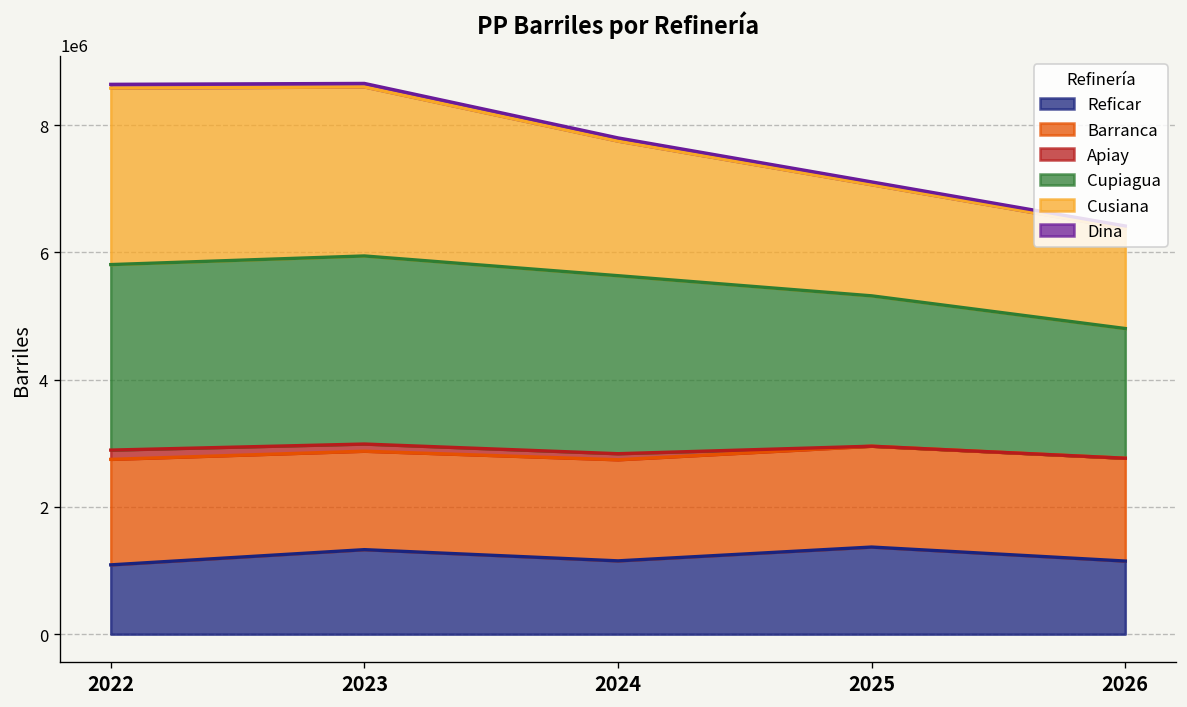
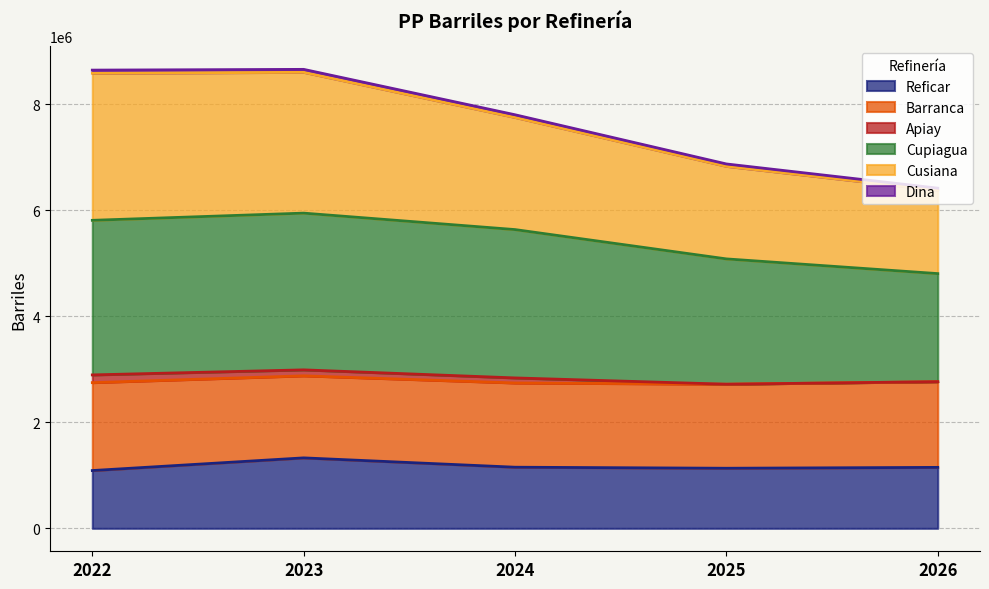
  {
    "Reficar": {
      "2022": 1100000,
      "2023": 1300000,
      "2024": 1200000,
-     "2025": 1400000,
+     "2025": 1100000,
      "2026": 1100000
    },
    "Barranca": {
      "2022": 1700000,
      "2023": 1500000,
      "2024": 1600000
    },
    "Apiay": {
      "2022": 100000,
      "2023": 100000,
      "2024": 100000
    },
    "Cupiagua": {
      "2022": 2900000,
      "2023": 3000000,
      "2024": 2800000,
      "2025": 2400000,
      "2026": 2000000
    },
    "Cusiana": {
      "2022": 2800000,
      "2023": 2700000,
      "2024": 2100000
    },
    "Dina": {
      "2022": 100000,
      "2023": 100000,
      "2024": 100000
    }
  }
